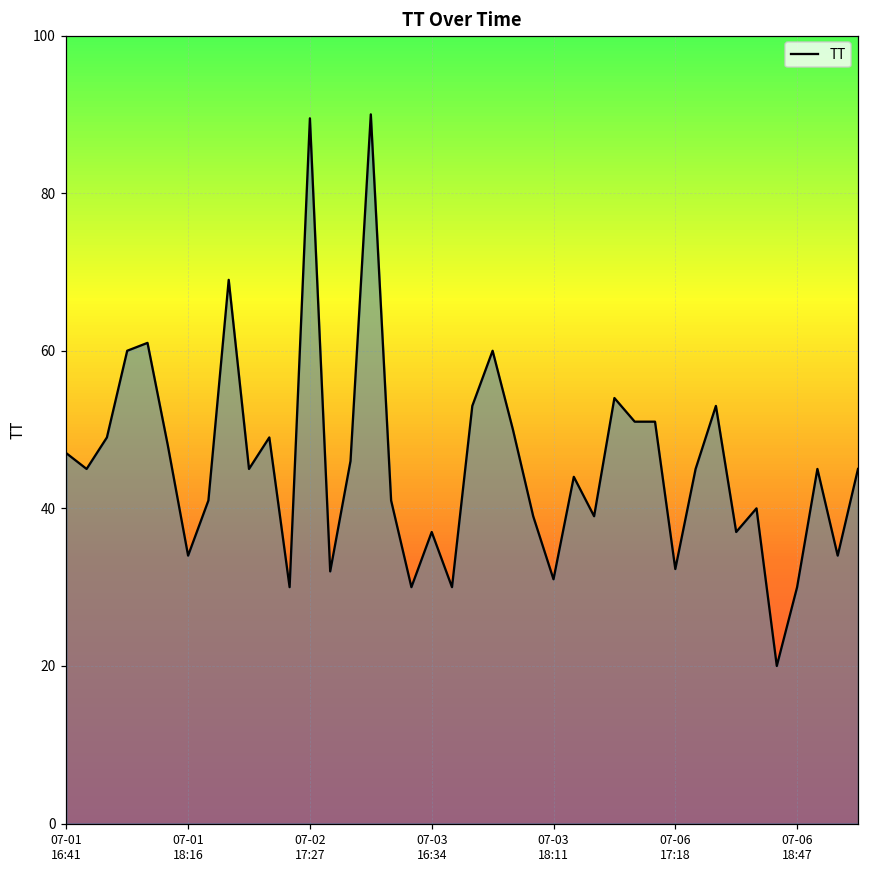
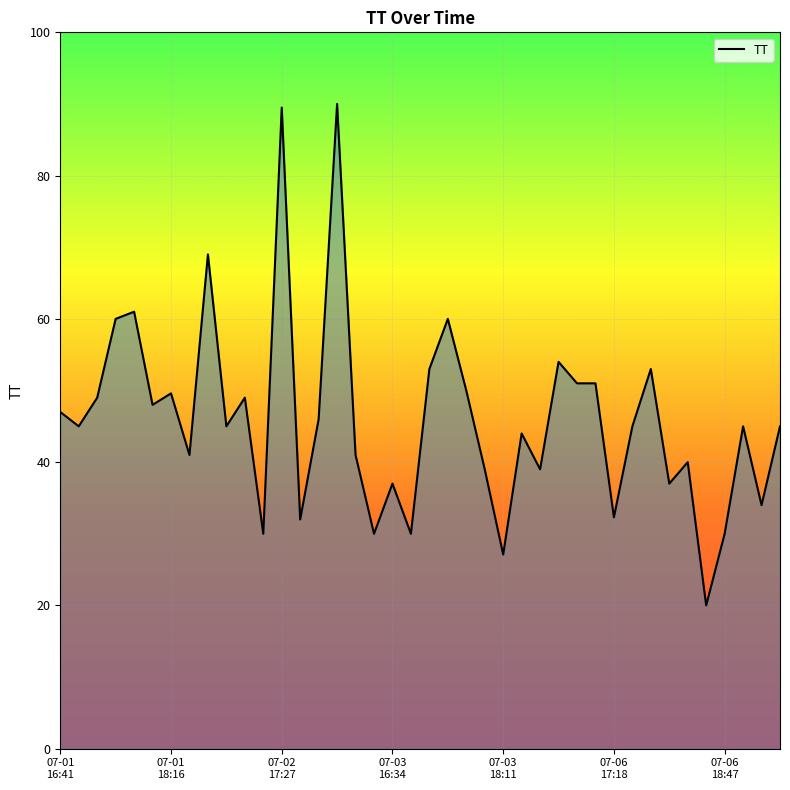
  {
    "07-01 16:41": 47,
-   "07-01 18:16": 34,
+   "07-01 18:16": 50,
    "07-02 17:27": 90,
    "07-03 16:34": 37,
-   "07-03 18:11": 31,
+   "07-03 18:11": 27,
    "07-06 17:18": 32,
    "07-06 18:47": 30
  }
